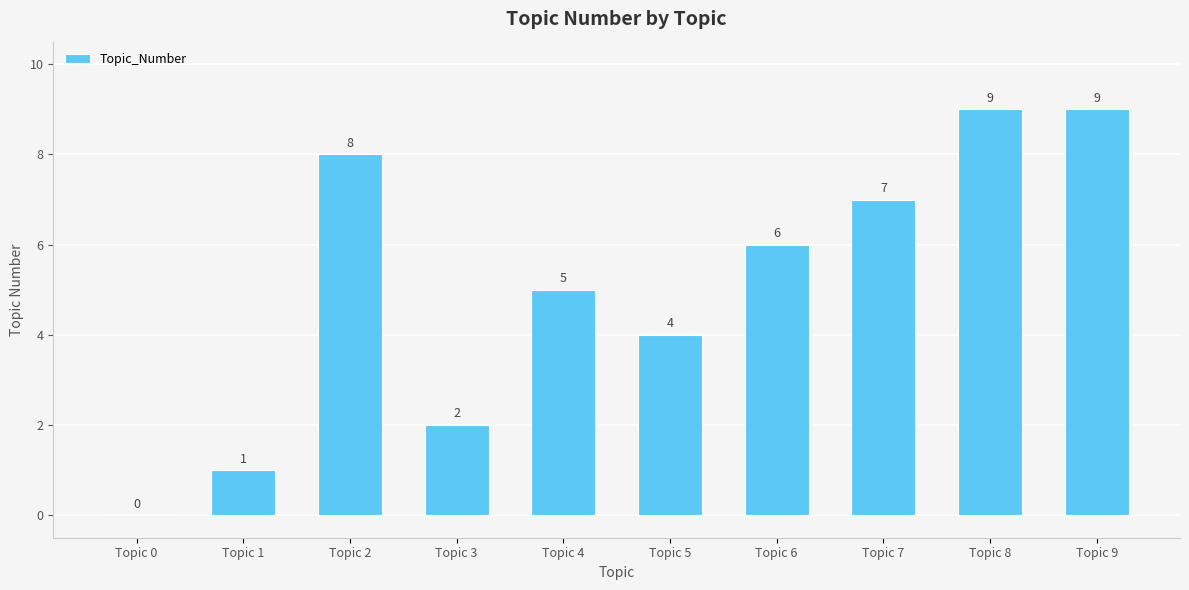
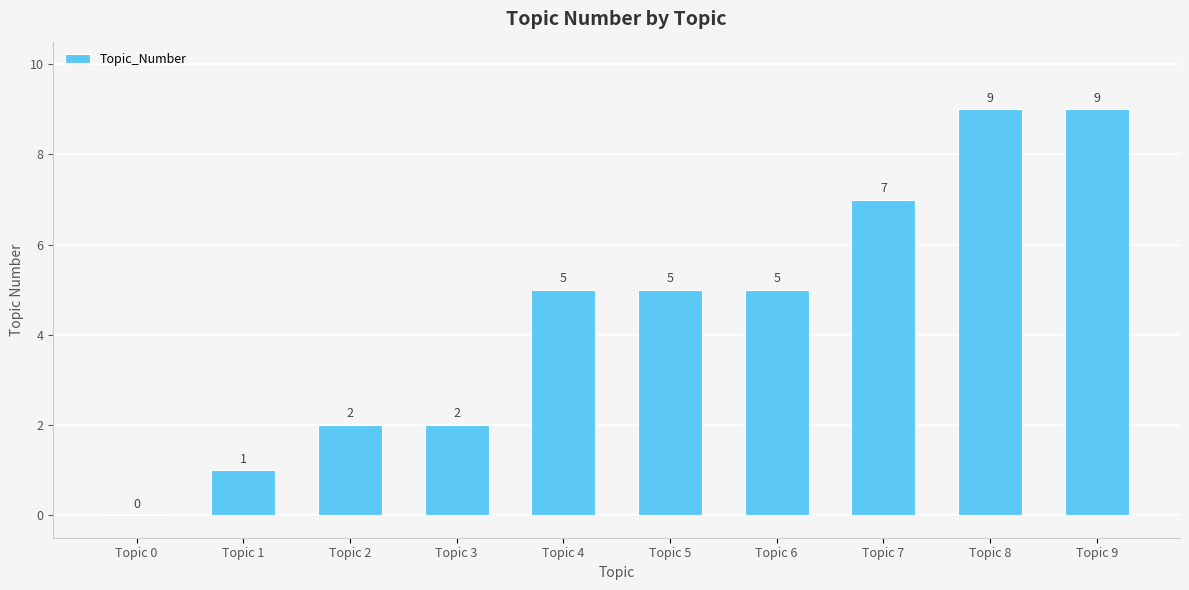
  {
    "Topic 0": 0,
    "Topic 1": 1,
-   "Topic 2": 8,
+   "Topic 2": 2,
    "Topic 3": 2,
    "Topic 4": 5,
-   "Topic 5": 4,
-   "Topic 6": 6,
+   "Topic 5": 5,
+   "Topic 6": 5,
    "Topic 7": 7,
    "Topic 8": 9,
    "Topic 9": 9
  }
